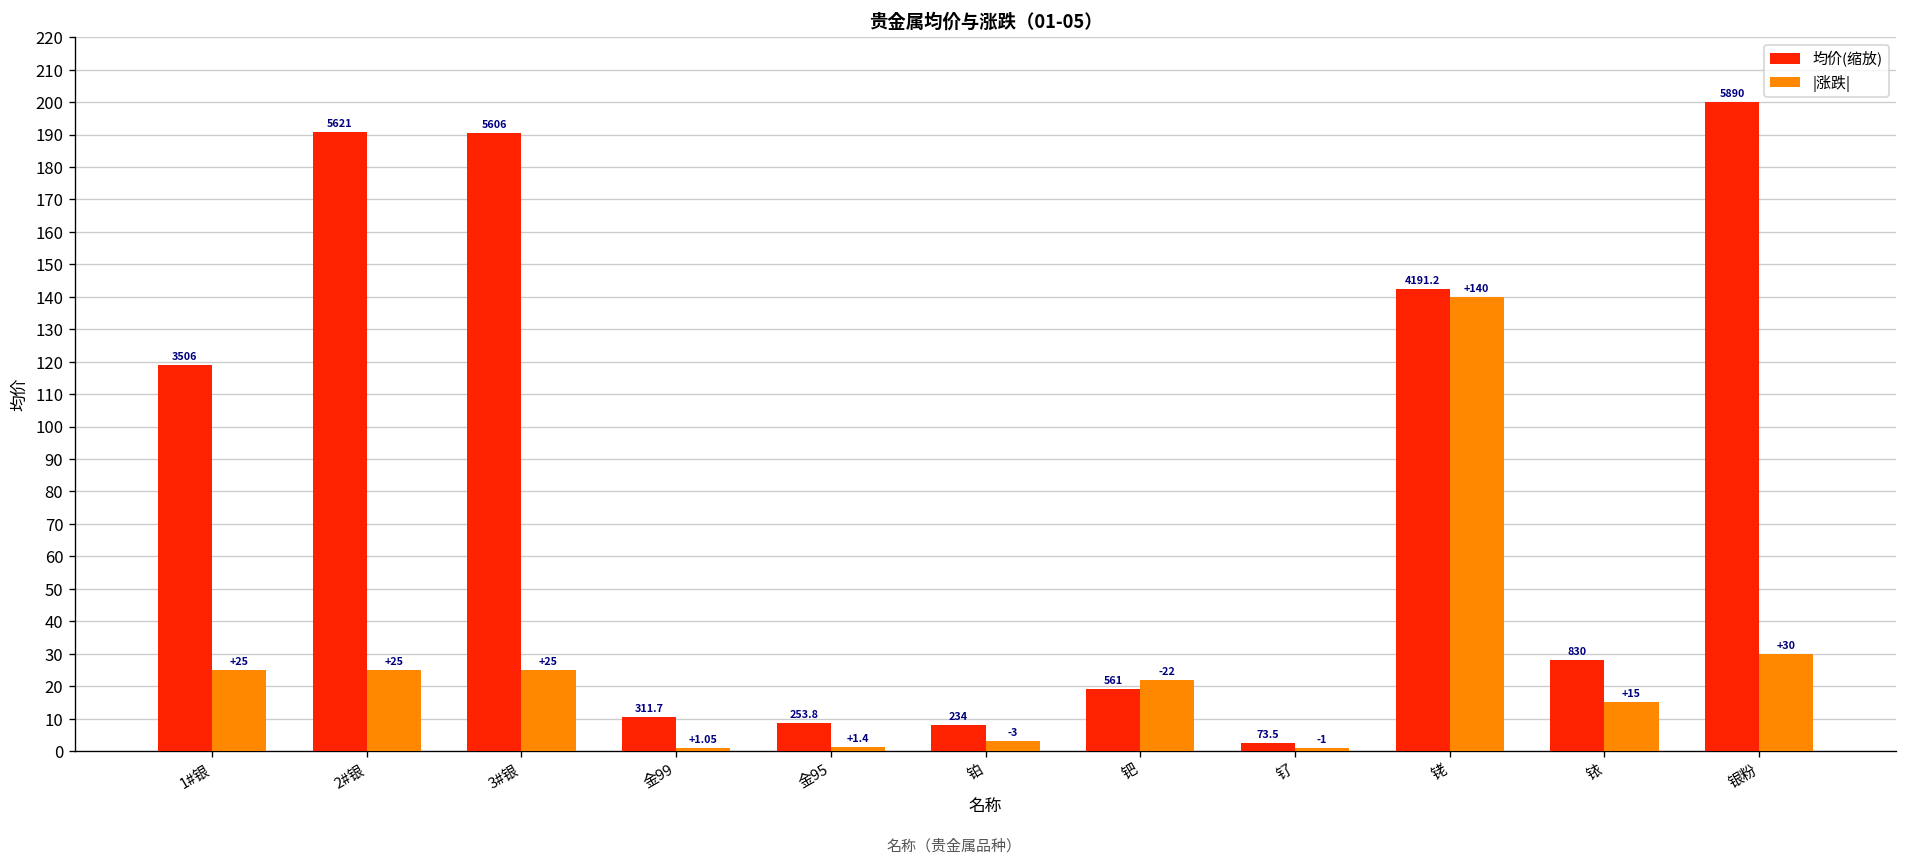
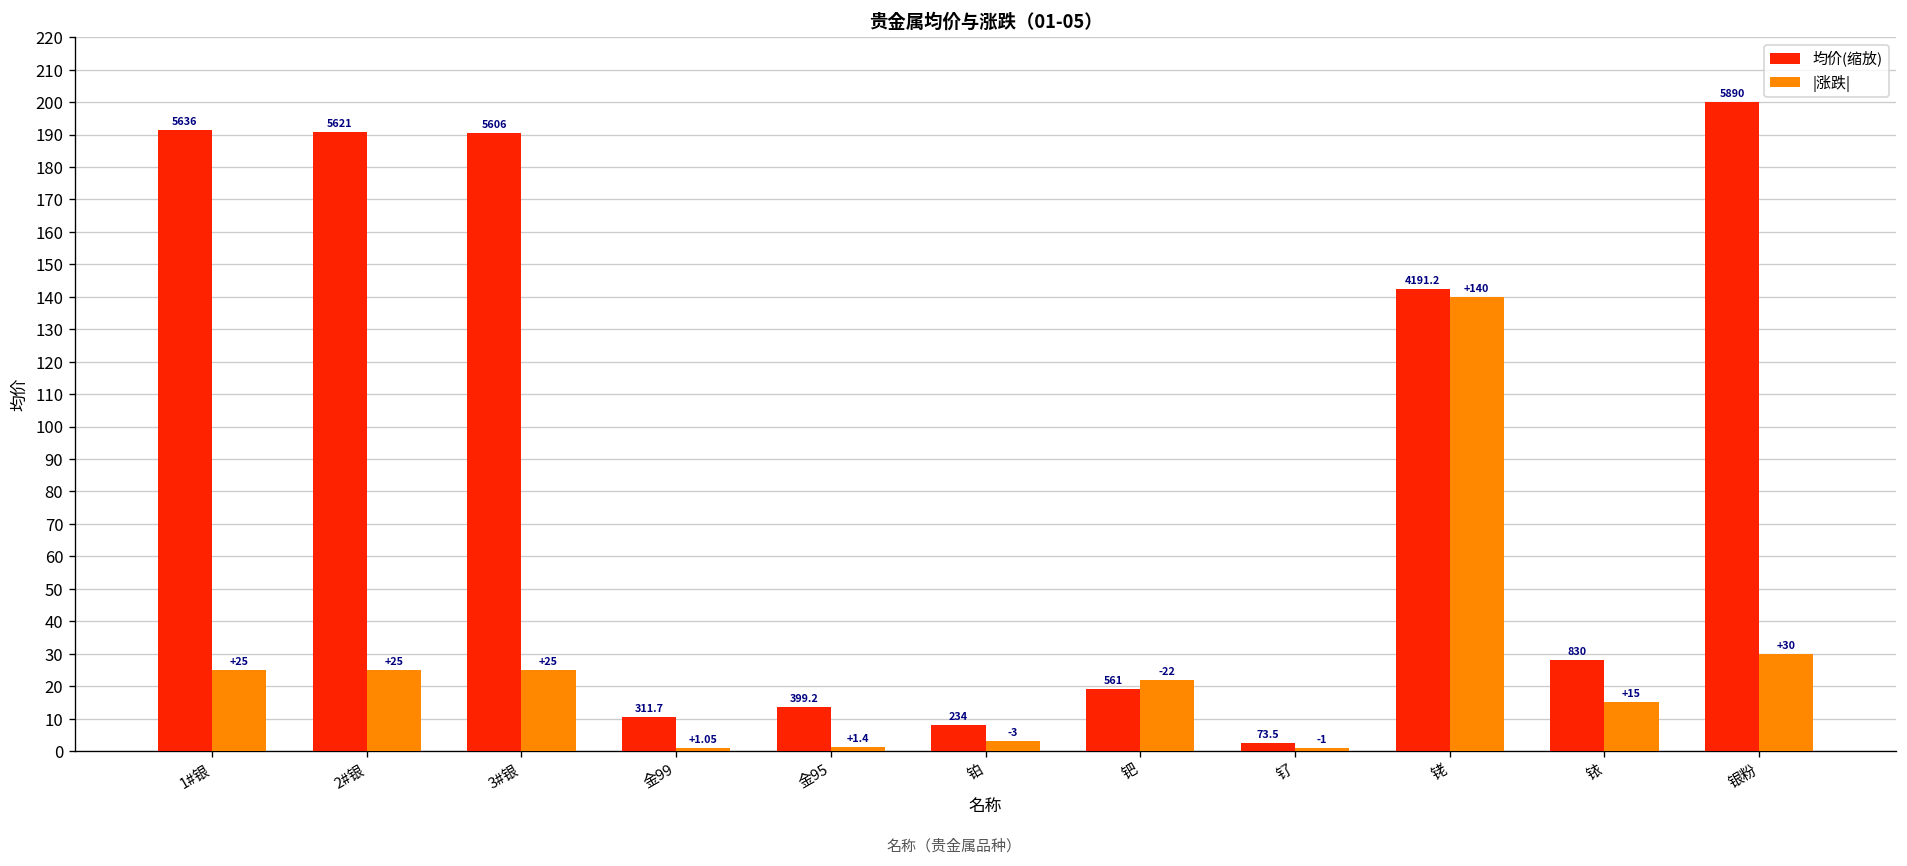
  {
    "均价(缩放)": {
-     "1#银": "3506",
-     "金95": "253.8"
+     "1#银": "5636",
+     "金95": "399.2"
    },
    "|涨跌|": {
      "1#银": "+25",
      "2#银": "+25",
      "3#银": "+25",
      "金99": "+1.05",
      "金95": "+1.4",
      "铑": "+140",
      "铱": "+15",
      "银粉": "+30"
    }
  }
